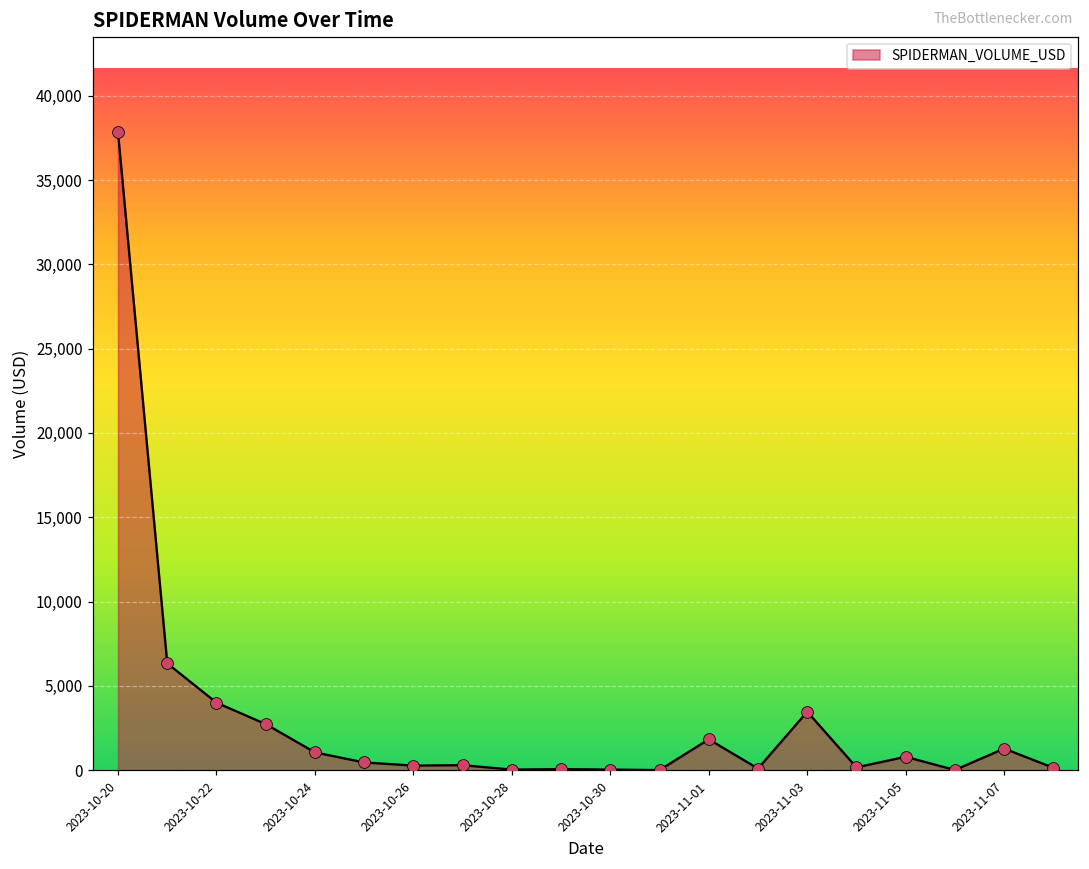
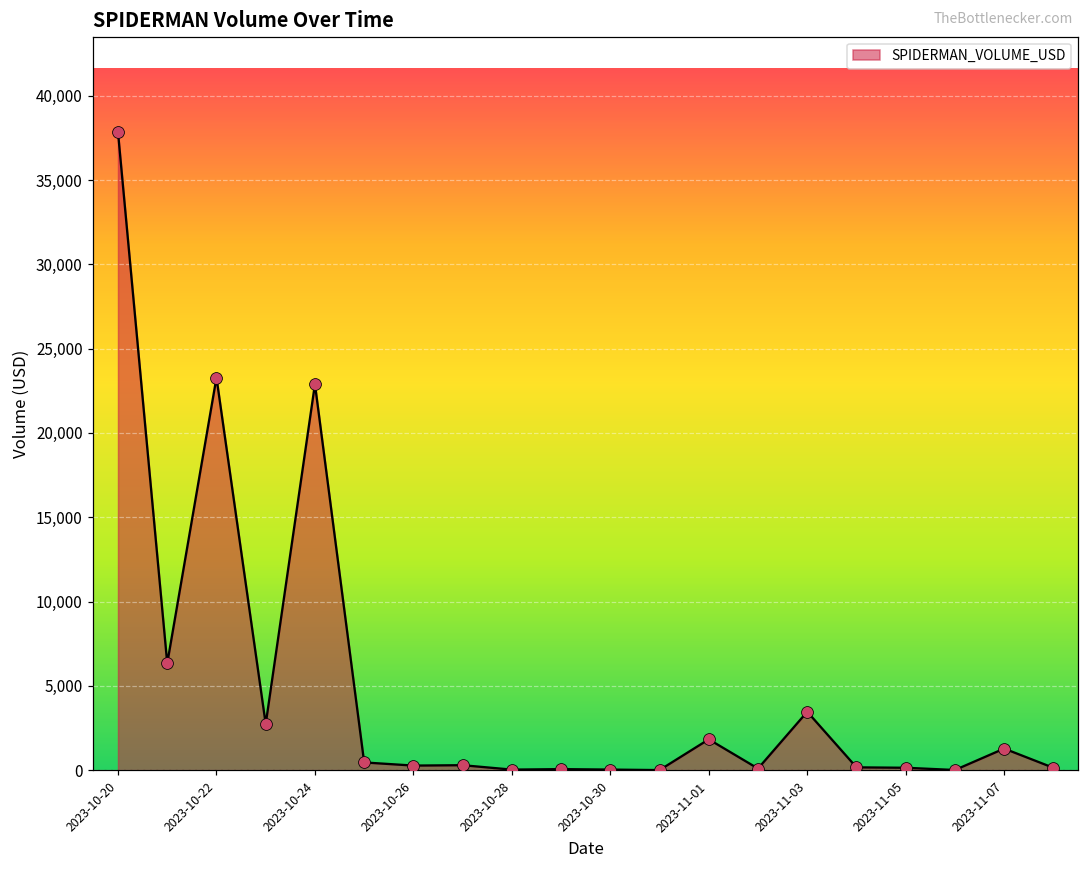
  {
    "2023-10-20": "37,800",
-   "2023-10-22": "4,000",
-   "2023-10-24": "1,100",
+   "2023-10-22": "23,300",
+   "2023-10-24": "22,900",
    "2023-10-26": "300",
    "2023-10-28": "0",
    "2023-10-30": "0",
    "2023-11-01": "1,800",
    "2023-11-03": "3,500",
-   "2023-11-05": "800",
+   "2023-11-05": "100",
    "2023-11-07": "1,300"
  }
